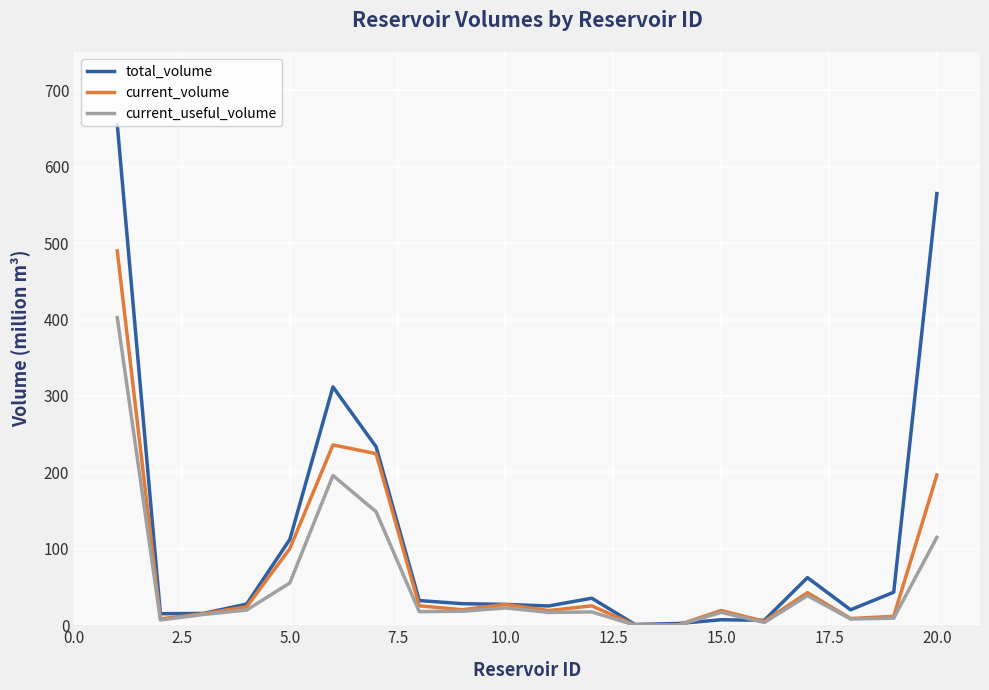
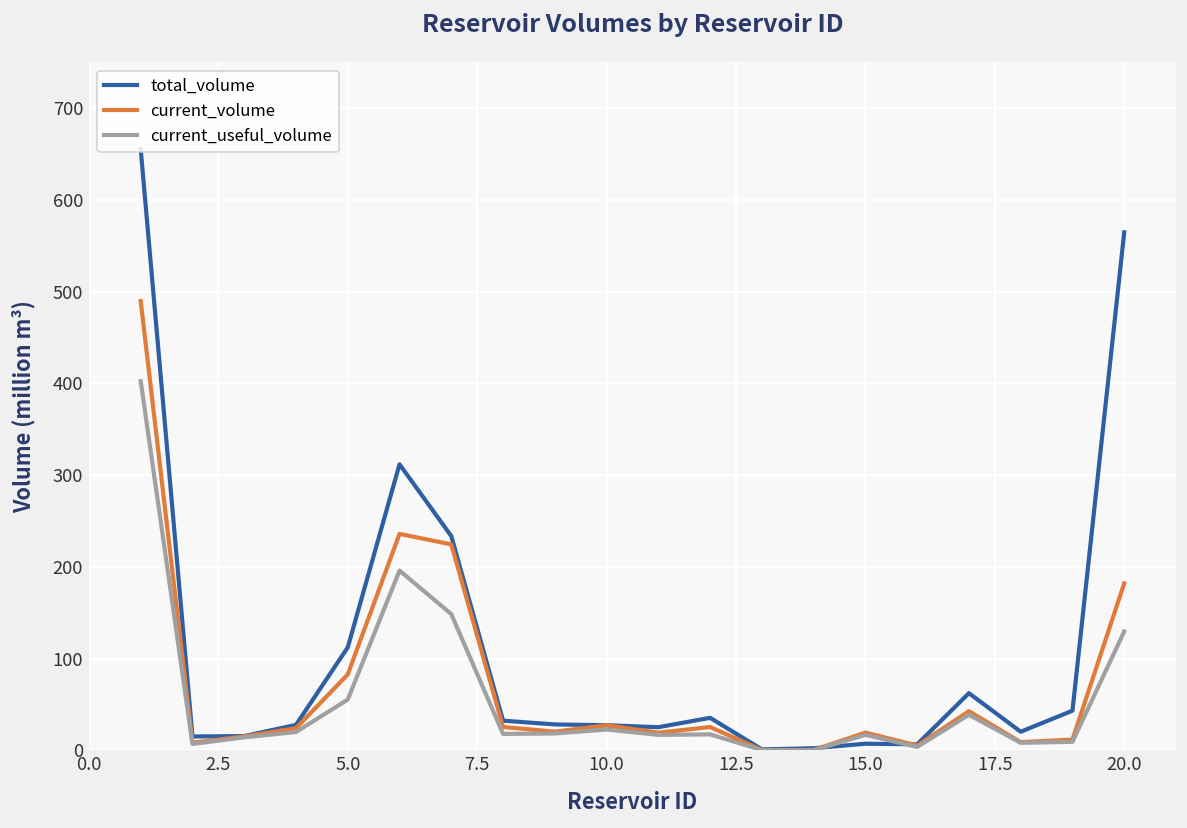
  {
    "total_volume": {
      "5.0": 110,
      "15.0": 10,
      "20.0": 560
    },
    "current_volume": {
-     "5.0": 100,
-     "20.0": 200
+     "5.0": 80,
+     "20.0": 180
    },
    "current_useful_volume": {
      "5.0": 60,
      "10.0": 20,
-     "20.0": 110
+     "20.0": 130
    }
  }
